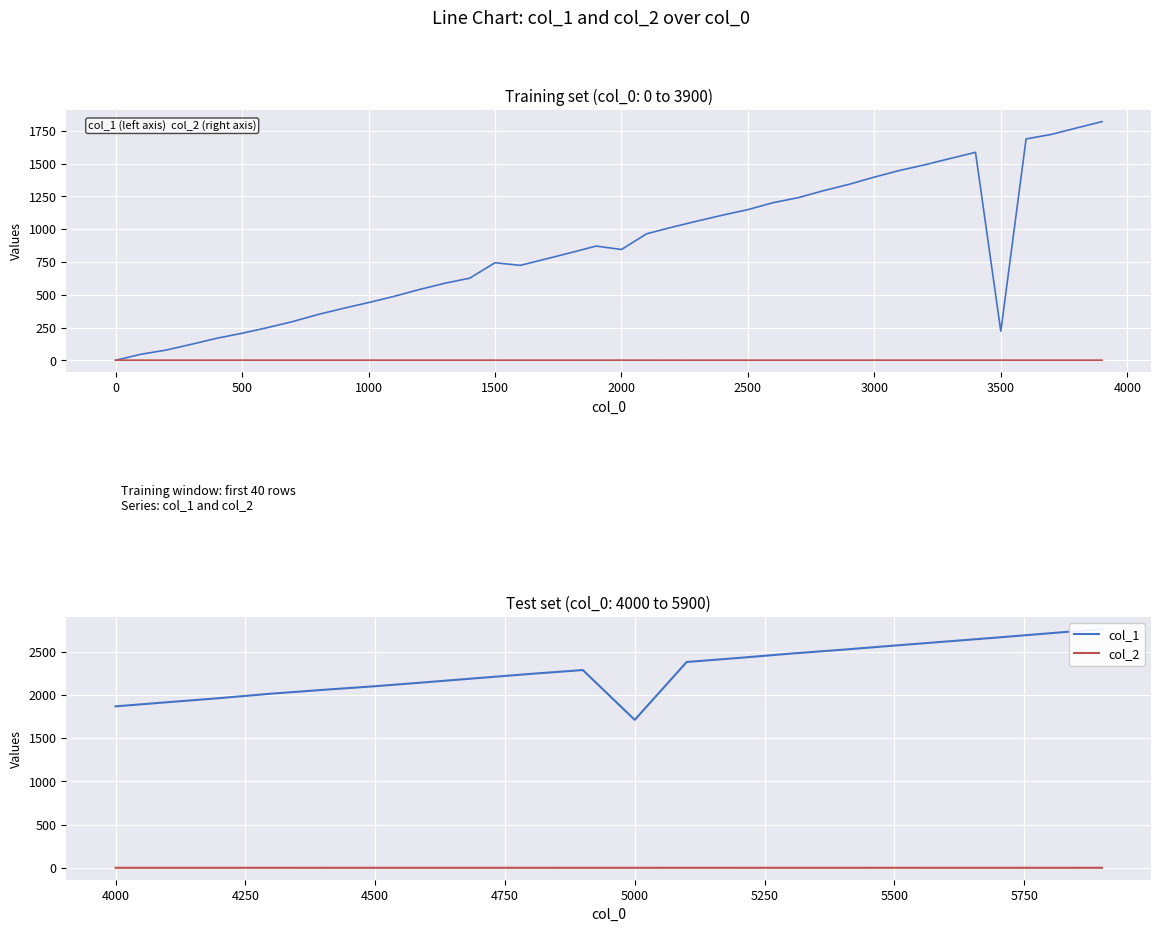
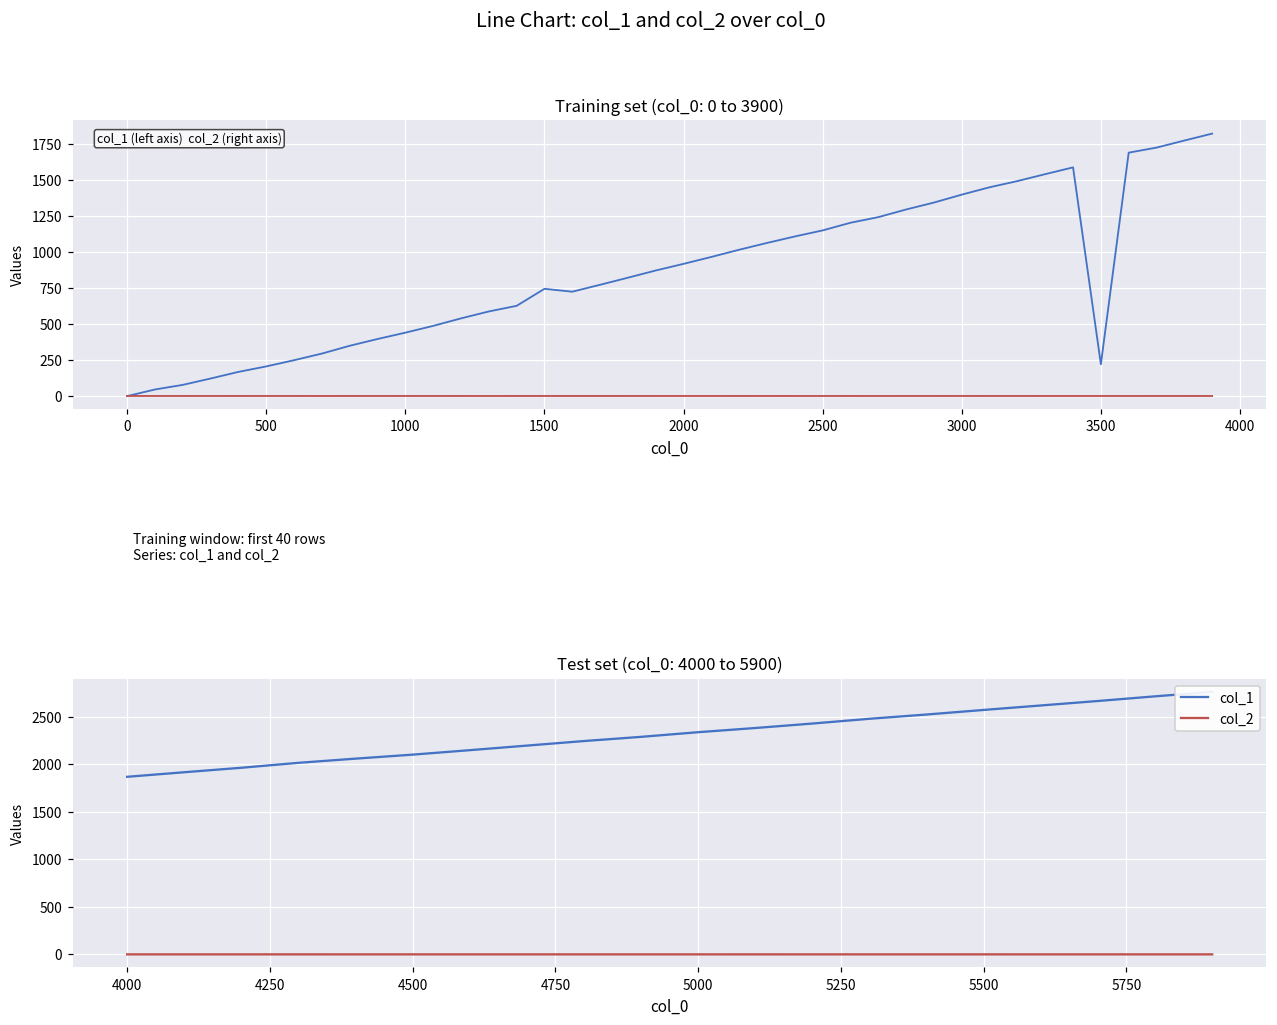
  {
    "Training set (col_0: 0 to 3900)": {
      "col_1": {
        "500": 210,
        "1000": 440,
        "1500": 740,
-       "2000": 850,
+       "2000": 920,
        "2500": 1150,
        "3000": 1400,
        "3500": 220
      },
      "col_2": {
        "500": 0,
        "1000": 0,
        "1500": 0,
        "2000": 0,
        "2500": 0,
        "3000": 0,
        "3500": 0
      }
    },
    "Test set (col_0: 4000 to 5900)": {
      "col_1": {
        "4000": 1900,
        "4500": 2100,
-       "5000": 1700,
+       "5000": 2300,
        "5500": 2600
      },
      "col_2": {
        "4000": 0,
        "4500": 0,
        "5000": 0,
        "5500": 0
      }
    }
  }
